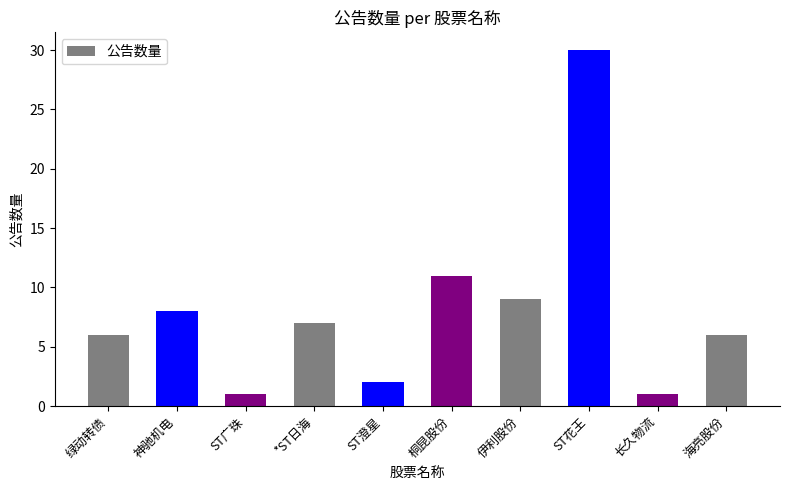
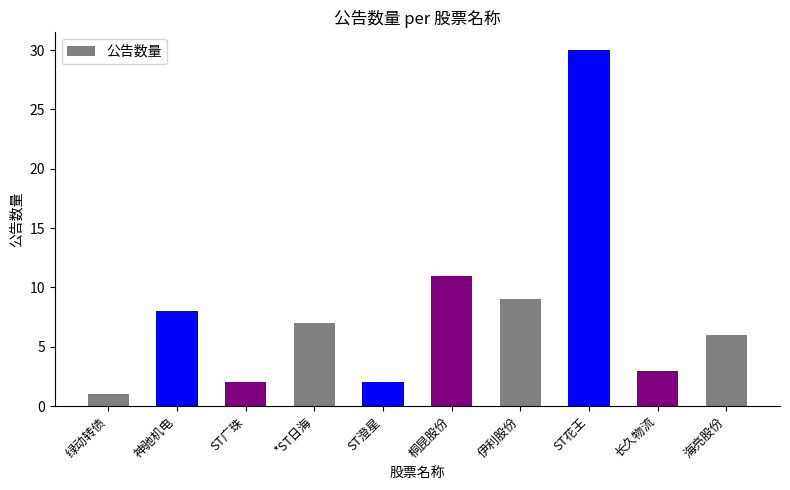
  {
-   "绿动转债": 6,
+   "绿动转债": 1,
    "神驰机电": 8,
-   "ST广珠": 1,
+   "ST广珠": 2,
    "*ST日海": 7,
    "ST澄星": 2,
    "桐昆股份": 11,
    "伊利股份": 9,
    "ST花王": 30,
-   "长久物流": 1,
+   "长久物流": 3,
    "海亮股份": 6
  }
